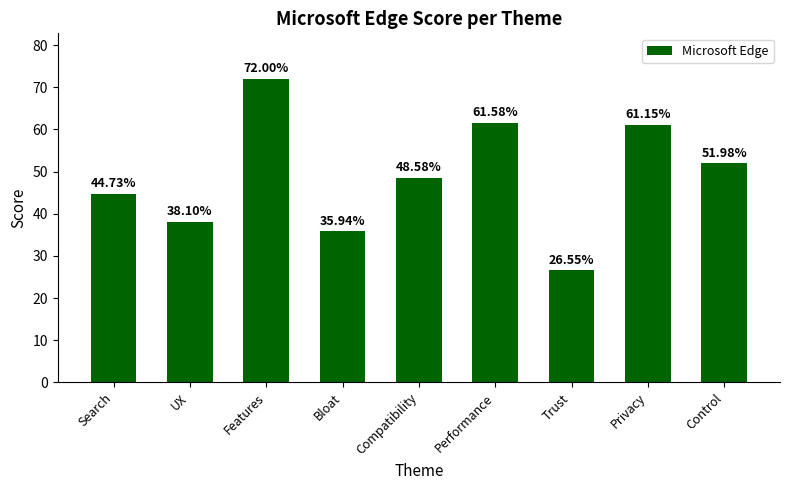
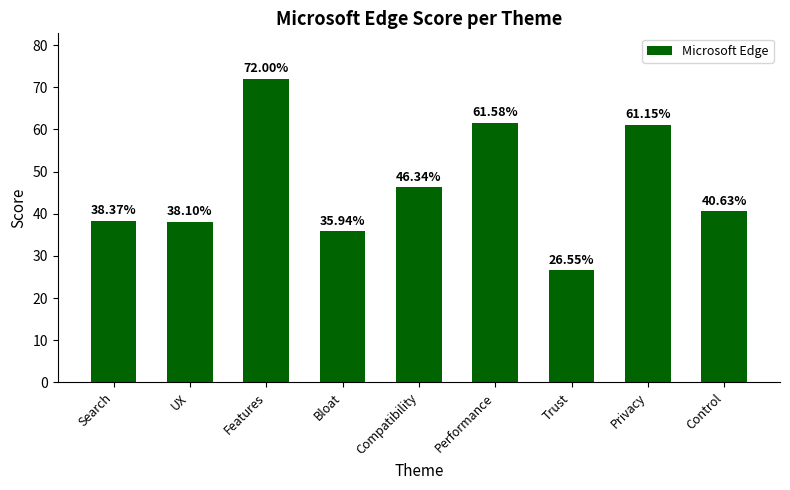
  {
-   "Search": "44.73%",
+   "Search": "38.37%",
    "UX": "38.10%",
    "Features": "72.00%",
    "Bloat": "35.94%",
-   "Compatibility": "48.58%",
+   "Compatibility": "46.34%",
    "Performance": "61.58%",
    "Trust": "26.55%",
    "Privacy": "61.15%",
-   "Control": "51.98%"
+   "Control": "40.63%"
  }
